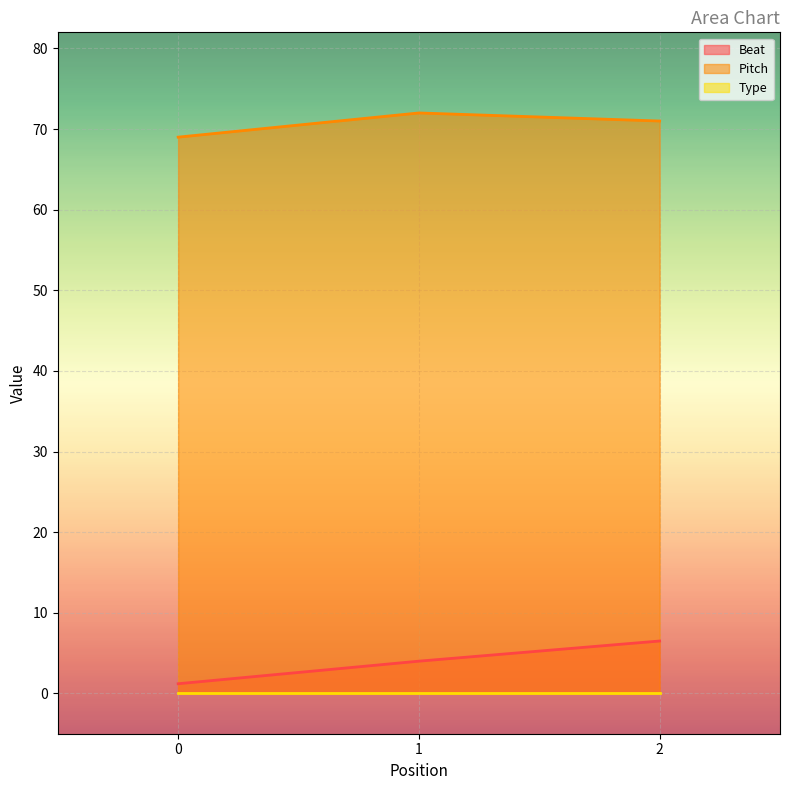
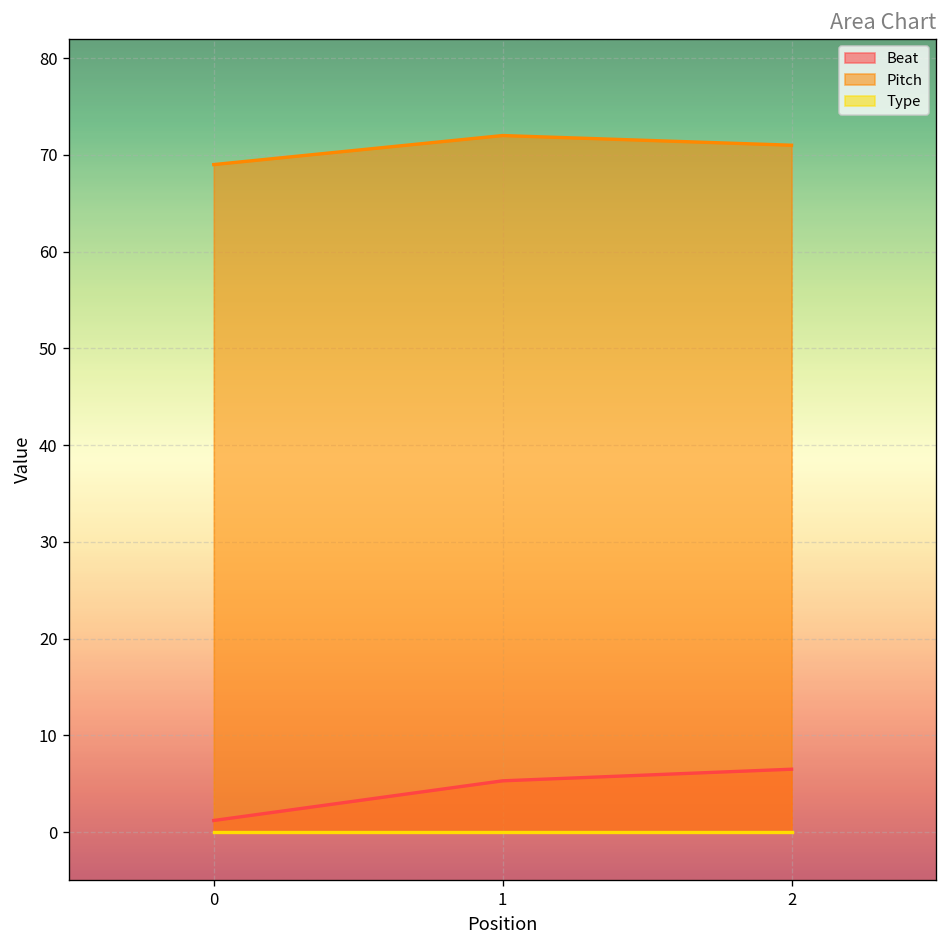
  {
    "Beat": {
      "0": 1,
-     "1": 4,
+     "1": 5,
      "2": 7
    },
    "Pitch": {
      "0": 69,
      "1": 72,
      "2": 71
    },
    "Type": {
      "0": 0,
      "1": 0,
      "2": 0
    }
  }
